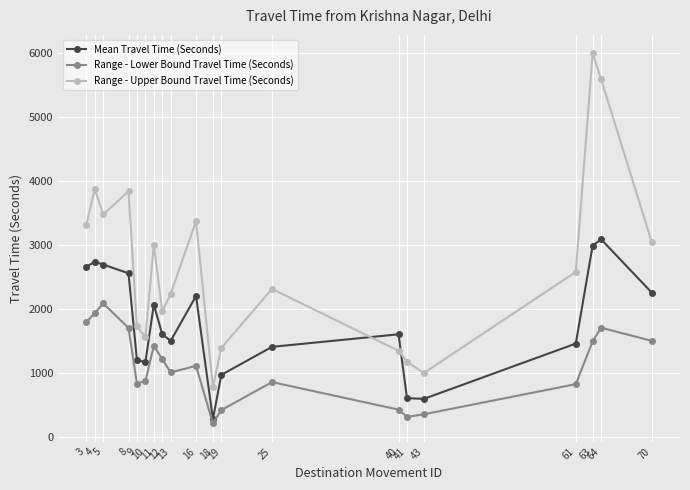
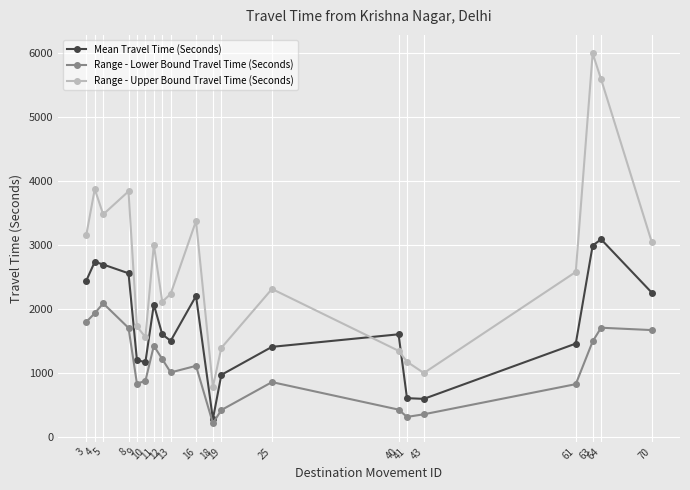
  {
    "Mean Travel Time (Seconds)": {
-     "3": 2700,
+     "3": 2400,
      "4": 2700,
      "5": 2700,
      "8": 2600,
      "9": 1200,
      "10": 1200,
      "11": 2100,
      "12": 1600,
      "13": 1500,
      "16": 2200,
      "18": 300,
      "19": 1000,
      "25": 1400,
      "40": 1600,
      "41": 600,
      "43": 600,
      "61": 1500,
      "63": 3000,
      "64": 3100,
      "70": 2300
    },
    "Range - Lower Bound Travel Time (Seconds)": {
      "3": 1800,
      "4": 1900,
      "5": 2100,
      "8": 1700,
      "9": 800,
      "10": 900,
      "11": 1400,
      "12": 1200,
      "13": 1000,
      "16": 1100,
      "18": 200,
      "19": 400,
      "25": 900,
      "40": 400,
      "41": 300,
      "43": 400,
      "61": 800,
      "63": 1500,
      "64": 1700,
-     "70": 1500
+     "70": 1700
    },
    "Range - Upper Bound Travel Time (Seconds)": {
-     "3": 3300,
+     "3": 3200,
      "4": 3900,
      "5": 3500,
      "8": 3800,
      "9": 1700,
      "10": 1600,
      "11": 3000,
-     "12": 2000,
+     "12": 2100,
      "13": 2200,
      "16": 3400,
      "18": 800,
      "19": 1400,
      "25": 2300,
      "40": 1300,
      "41": 1200,
      "43": 1000,
      "61": 2600,
      "63": 6000,
      "64": 5600,
      "70": 3000
    }
  }
